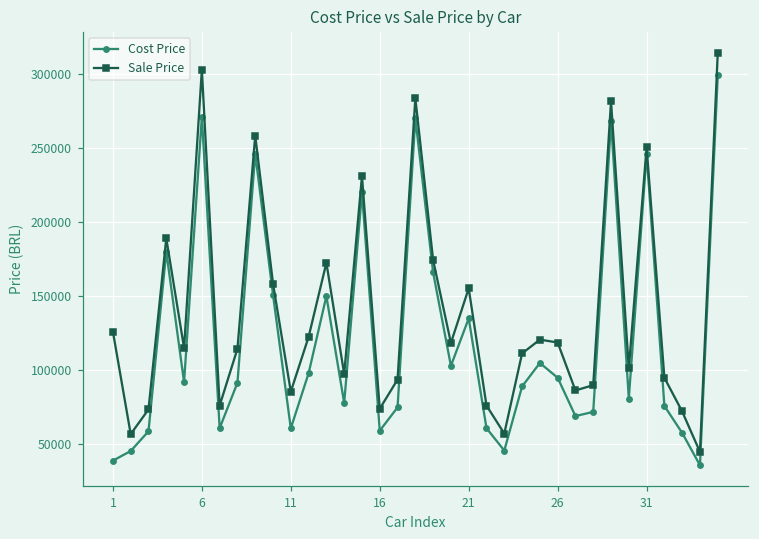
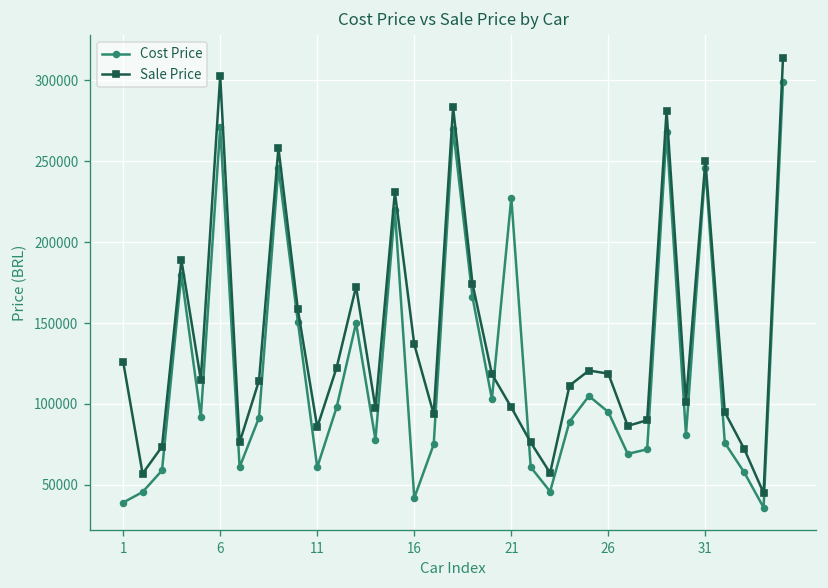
  {
    "Cost Price": {
      "1": 39000,
      "6": 271000,
      "11": 61000,
-     "16": 59000,
-     "21": 135000,
+     "16": 42000,
+     "21": 227000,
      "26": 95000,
      "31": 246000
    },
    "Sale Price": {
      "1": 126000,
      "6": 303000,
      "11": 86000,
-     "16": 74000,
-     "21": 155000,
+     "16": 137000,
+     "21": 98000,
      "26": 119000,
      "31": 250000
    }
  }
